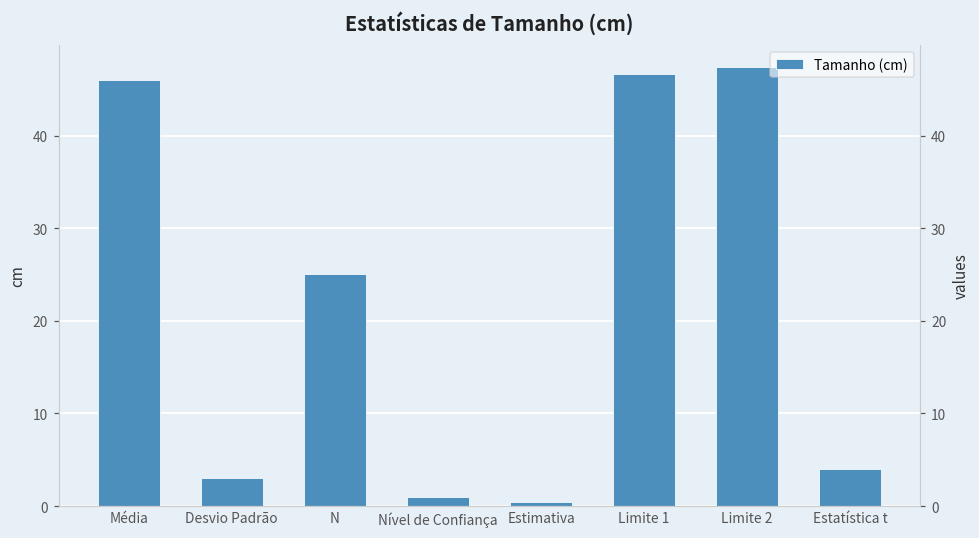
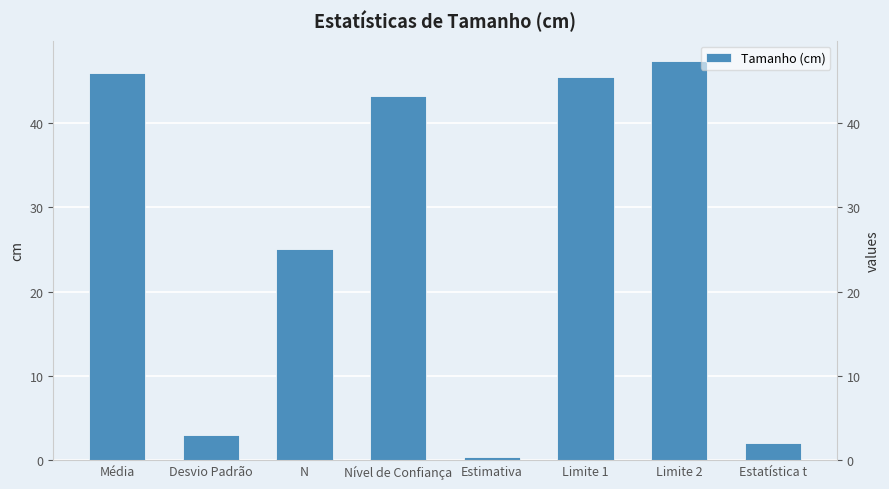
  {
    "Média": 46,
    "Desvio Padrão": 3,
    "N": 25,
-   "Nível de Confiança": 1,
+   "Nível de Confiança": 43,
    "Estimativa": 0,
-   "Limite 1": 47,
+   "Limite 1": 46,
    "Limite 2": 47,
-   "Estatística t": 4
+   "Estatística t": 2
  }
